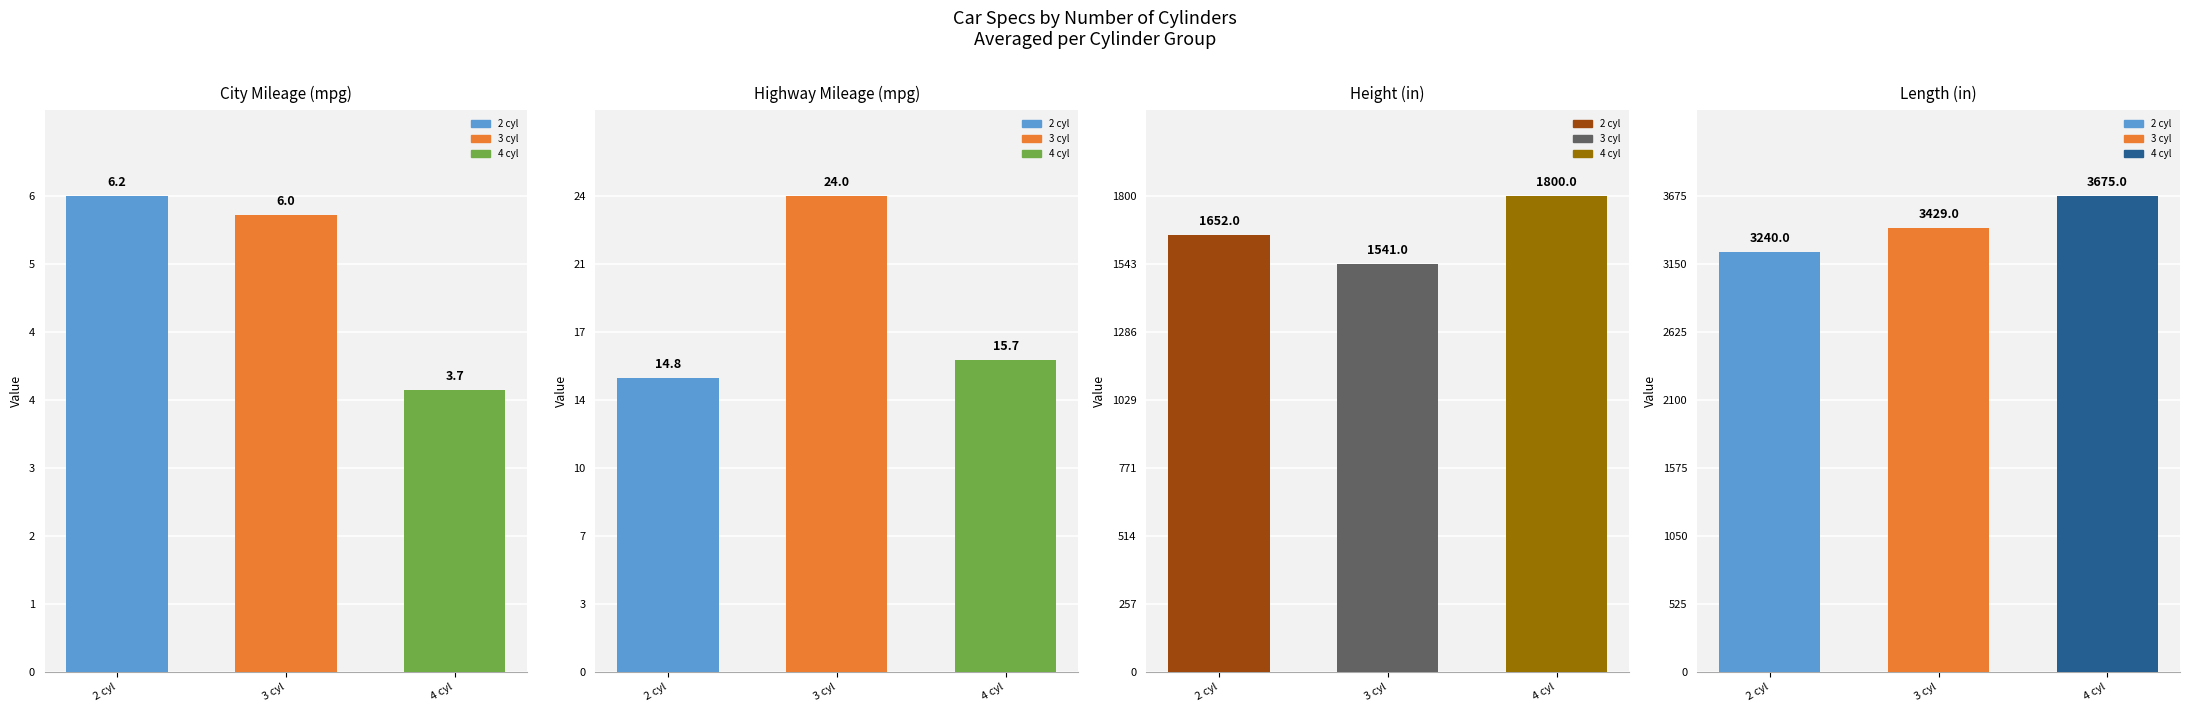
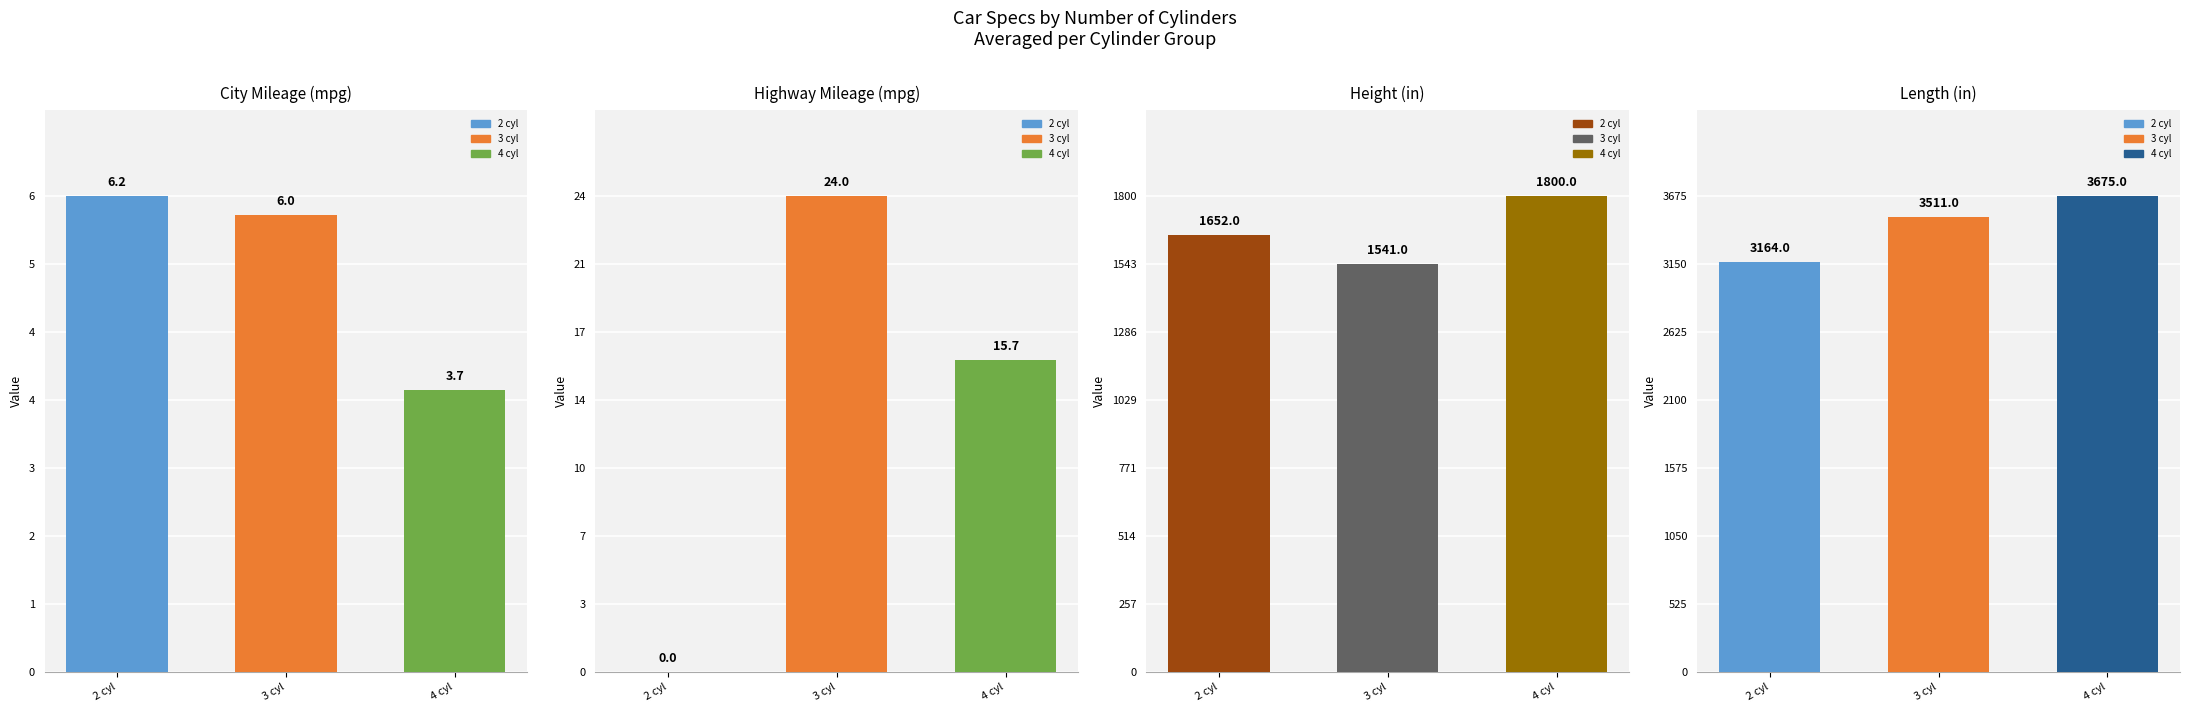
  {
    "City Mileage (mpg)": {
      "2 cyl": 6.2,
      "3 cyl": 6.0,
      "4 cyl": 3.7
    },
    "Highway Mileage (mpg)": {
-     "2 cyl": 14.8,
+     "2 cyl": 0.0,
      "3 cyl": 24.0,
      "4 cyl": 15.7
    },
    "Height (in)": {
      "2 cyl": 1652.0,
      "3 cyl": 1541.0,
      "4 cyl": 1800.0
    },
    "Length (in)": {
-     "2 cyl": 3240.0,
-     "3 cyl": 3429.0,
+     "2 cyl": 3164.0,
+     "3 cyl": 3511.0,
      "4 cyl": 3675.0
    }
  }
